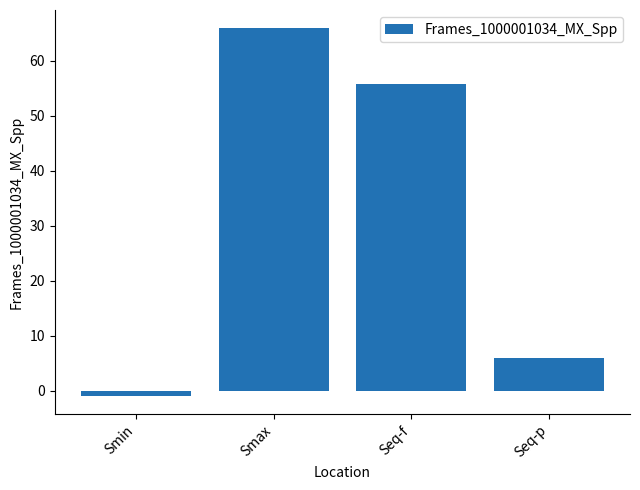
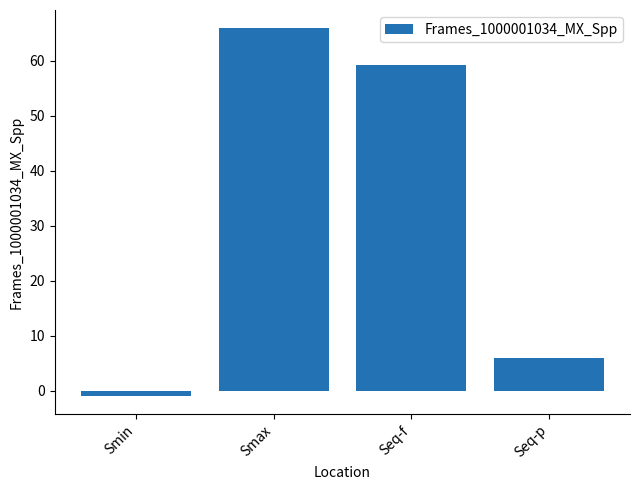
  {
    "Smin": -1,
    "Smax": 66,
-   "Seq-f": 56,
+   "Seq-f": 59,
    "Seq-p": 6
  }
